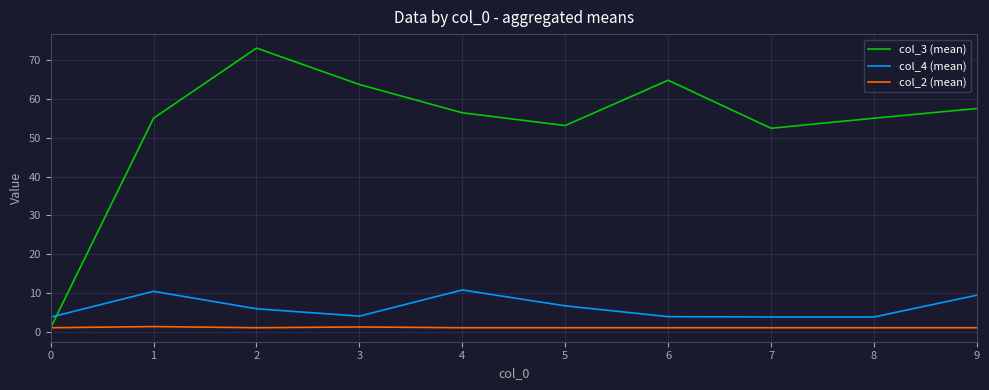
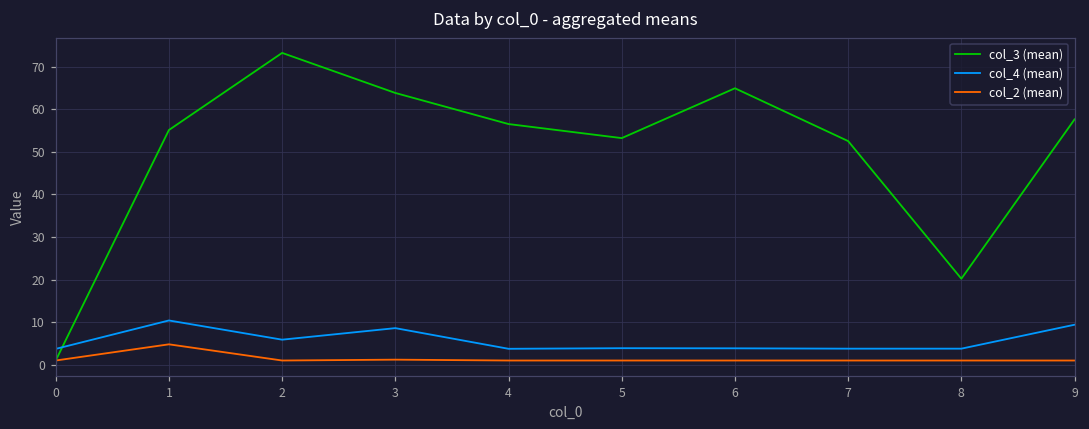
  {
    "col_3 (mean)": {
      "1": 55,
      "2": 73,
      "3": 64,
      "4": 57,
      "5": 53,
      "6": 65,
      "7": 53,
-     "8": 55,
+     "8": 20,
      "9": 58
    },
    "col_4 (mean)": {
      "0": 4,
      "1": 10,
      "2": 6,
-     "3": 4,
-     "4": 11,
-     "5": 7,
+     "3": 9,
+     "4": 4,
+     "5": 4,
      "6": 4,
      "7": 4,
      "8": 4,
      "9": 9
    },
    "col_2 (mean)": {
-     "1": 1,
+     "1": 5,
      "2": 1,
      "3": 1,
      "4": 1,
      "5": 1,
      "6": 1,
      "7": 1,
      "8": 1,
      "9": 1
    }
  }
